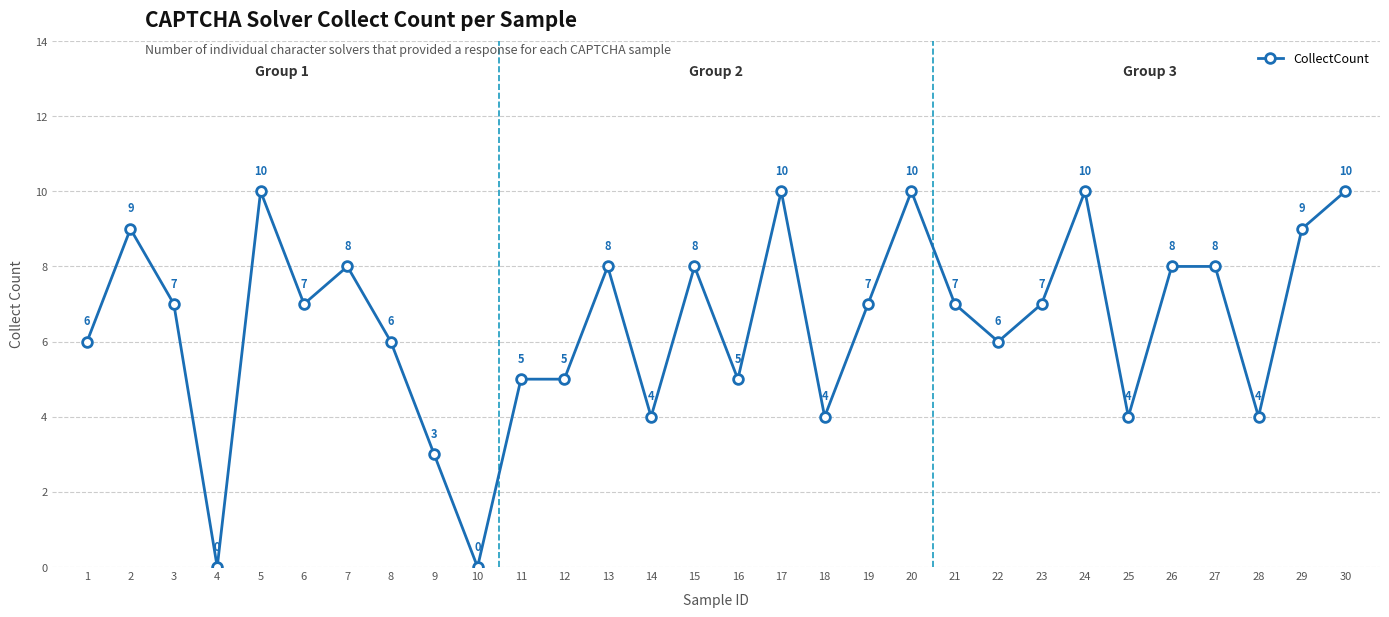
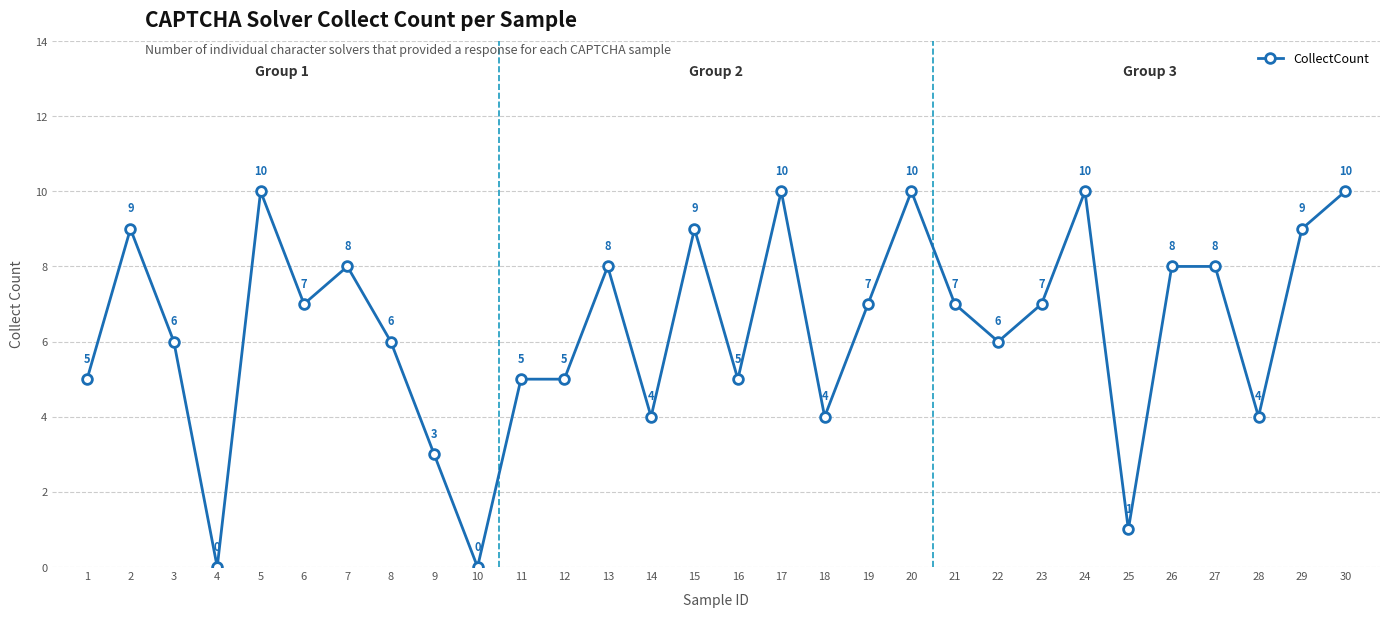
  {
-   "1": 6,
+   "1": 5,
    "2": 9,
-   "3": 7,
+   "3": 6,
    "5": 10,
    "6": 7,
    "7": 8,
    "8": 6,
    "9": 3,
    "10": 0,
    "11": 5,
    "12": 5,
    "13": 8,
    "14": 4,
-   "15": 8,
+   "15": 9,
    "16": 5,
    "17": 10,
    "18": 4,
    "19": 7,
    "20": 10,
    "21": 7,
    "22": 6,
    "23": 7,
    "24": 10,
-   "25": 4,
+   "25": 1,
    "26": 8,
    "27": 8,
    "28": 4,
    "29": 9,
    "30": 10
  }
